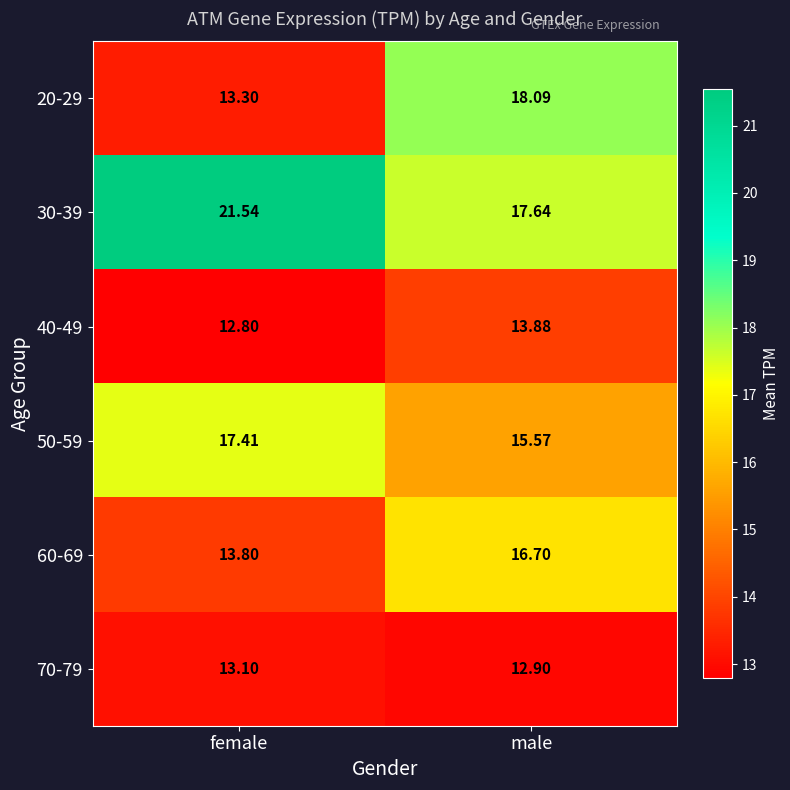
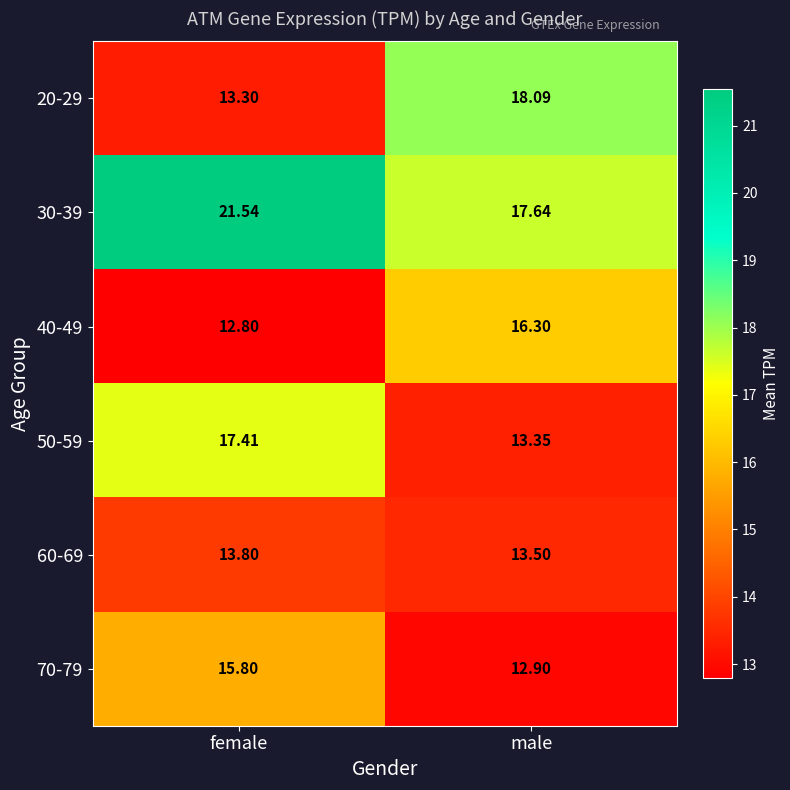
  {
    "20-29": {
      "female": 13.30,
      "male": 18.09
    },
    "30-39": {
      "female": 21.54,
      "male": 17.64
    },
    "40-49": {
      "female": 12.80,
-     "male": 13.88
+     "male": 16.30
    },
    "50-59": {
      "female": 17.41,
-     "male": 15.57
+     "male": 13.35
    },
    "60-69": {
      "female": 13.80,
-     "male": 16.70
+     "male": 13.50
    },
    "70-79": {
-     "female": 13.10,
+     "female": 15.80,
      "male": 12.90
    }
  }
